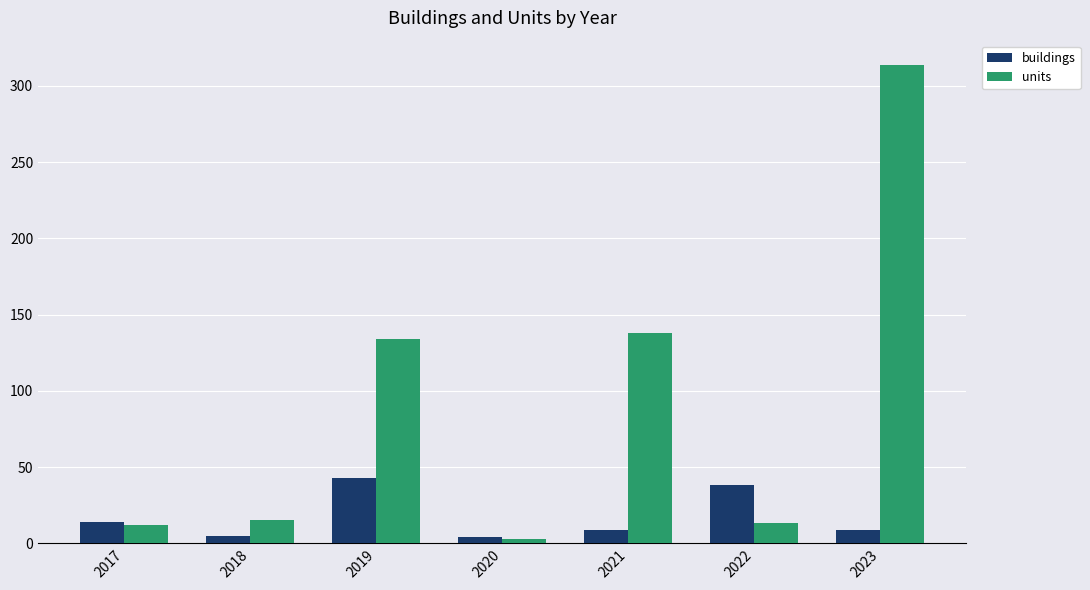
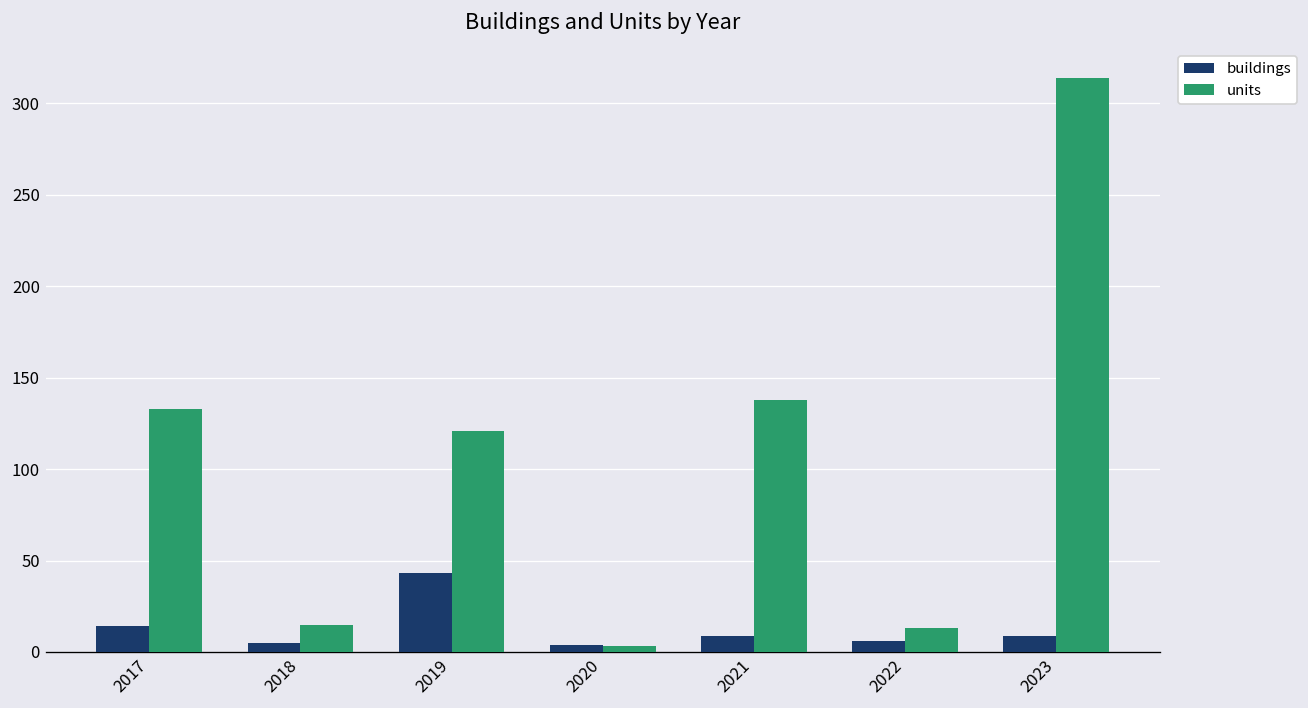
  {
    "buildings": {
      "2017": 14,
      "2018": 5,
      "2019": 43,
      "2020": 4,
      "2021": 9,
-     "2022": 38,
+     "2022": 6,
      "2023": 9
    },
    "units": {
-     "2017": 12,
+     "2017": 133,
      "2018": 15,
-     "2019": 134,
+     "2019": 121,
      "2020": 3,
      "2021": 138,
      "2022": 13,
      "2023": 314
    }
  }
